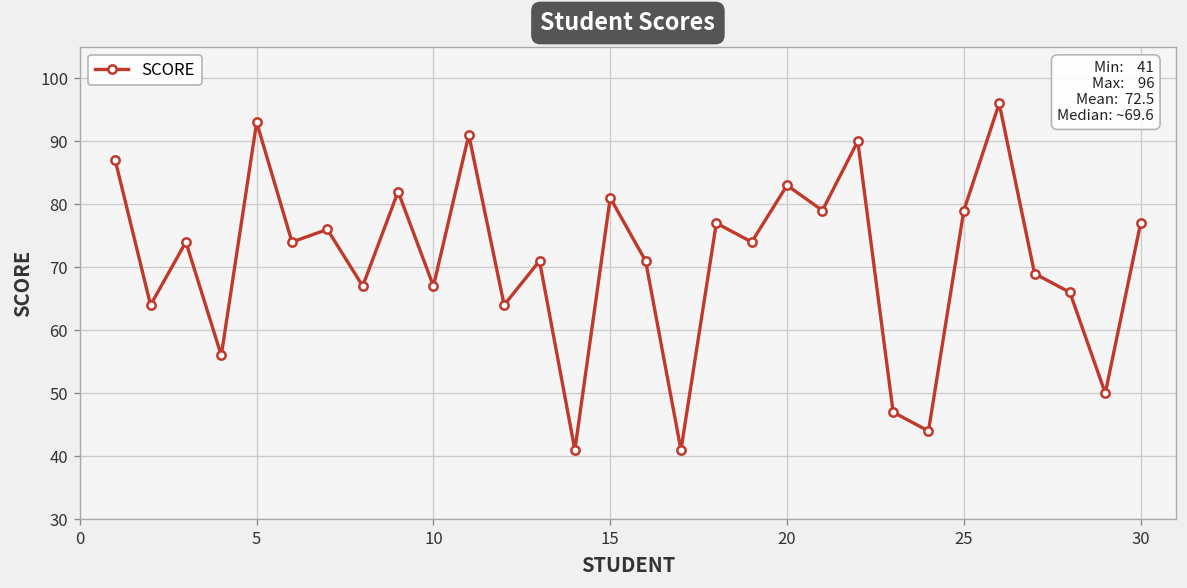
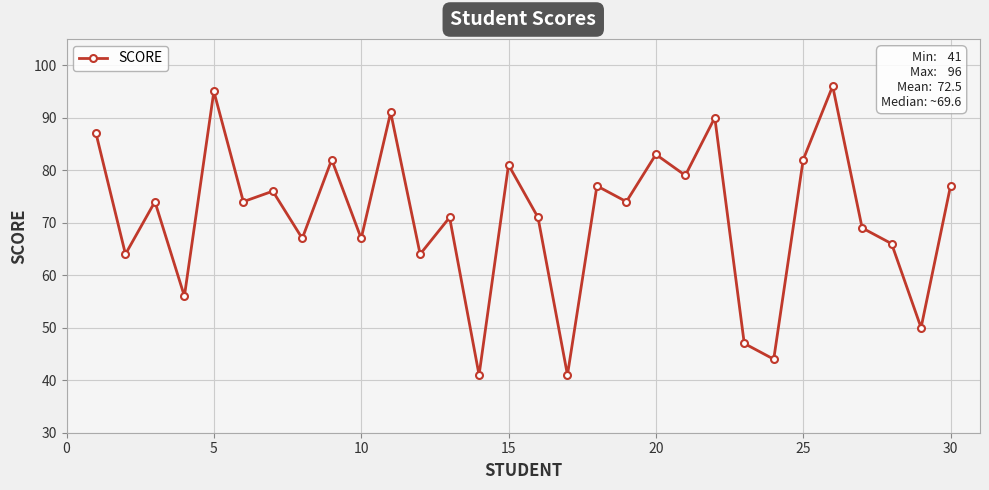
  {
-   "5": 93,
+   "5": 95,
    "10": 67,
    "15": 81,
    "20": 83,
-   "25": 79,
+   "25": 82,
    "30": 77
  }
